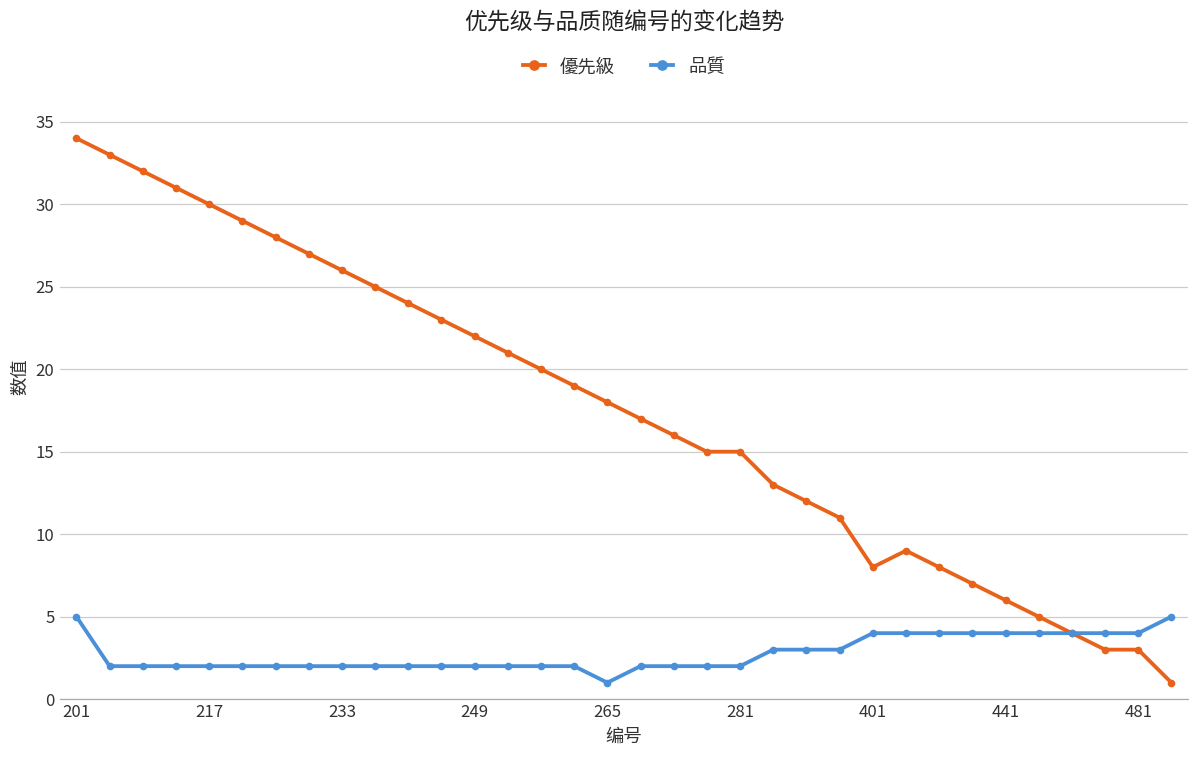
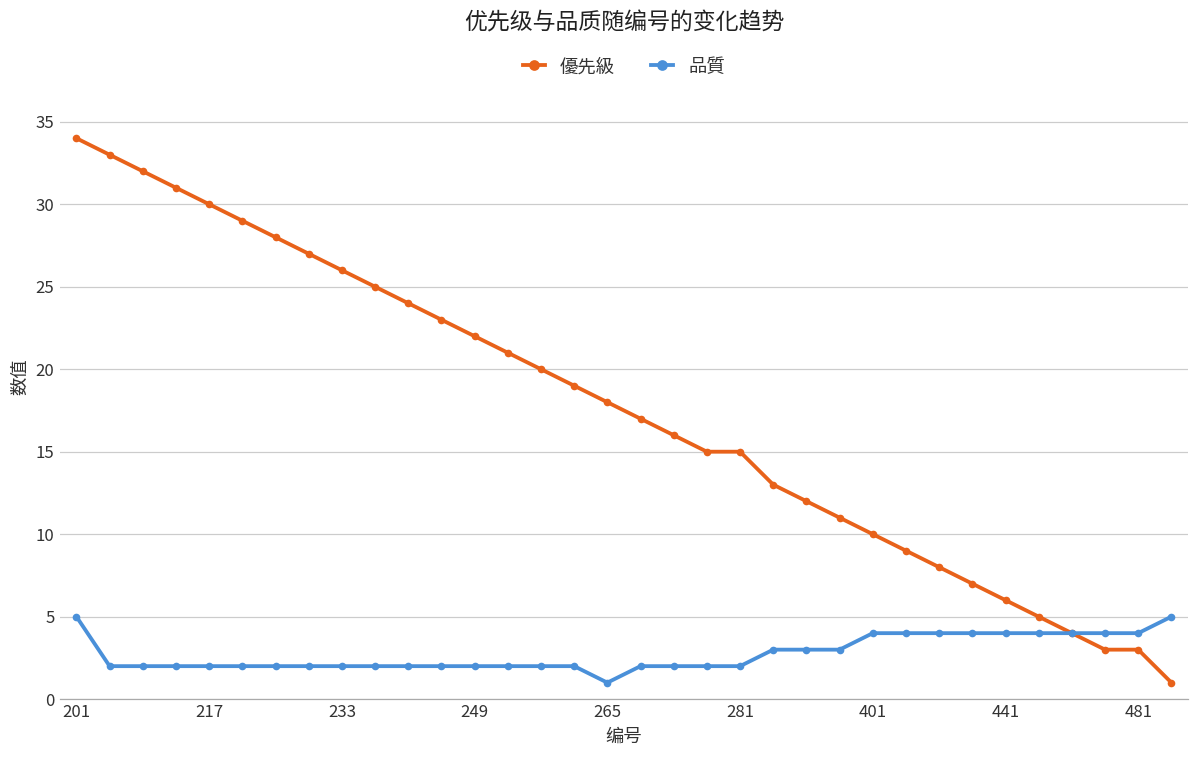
  {
    "優先級": {
      "201": 34,
      "217": 30,
      "233": 26,
      "249": 22,
      "265": 18,
      "281": 15,
-     "401": 8,
+     "401": 10,
      "441": 6,
      "481": 3
    },
    "品質": {
      "201": 5,
      "217": 2,
      "233": 2,
      "249": 2,
      "265": 1,
      "281": 2,
      "401": 4,
      "441": 4,
      "481": 4
    }
  }
